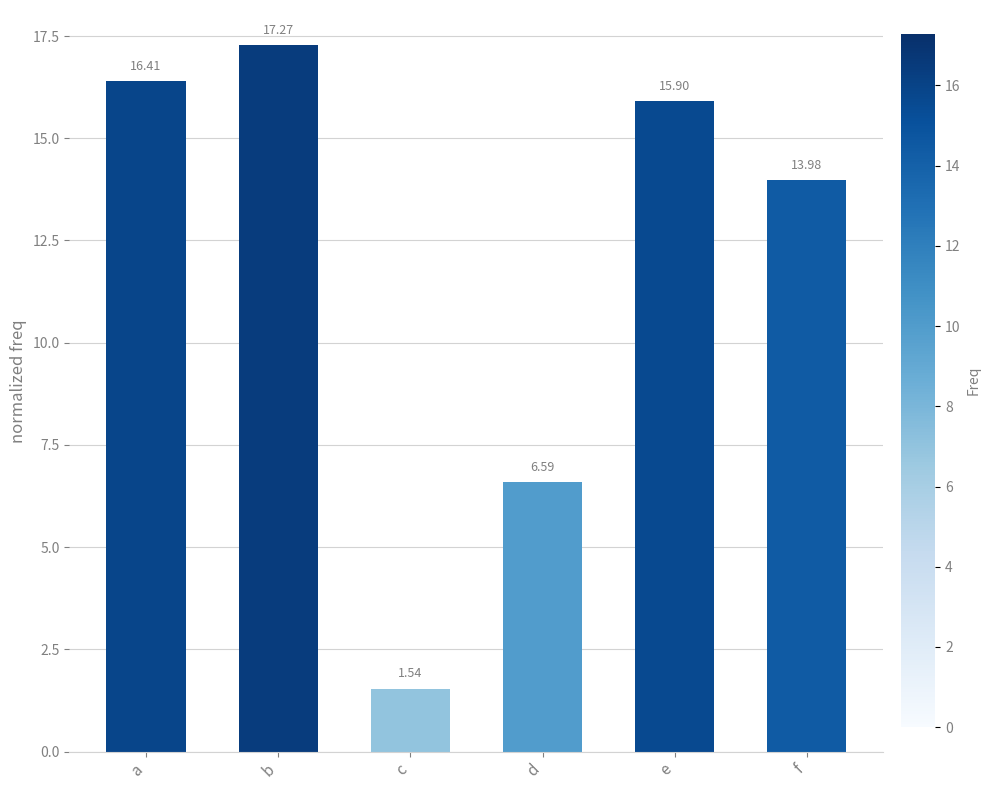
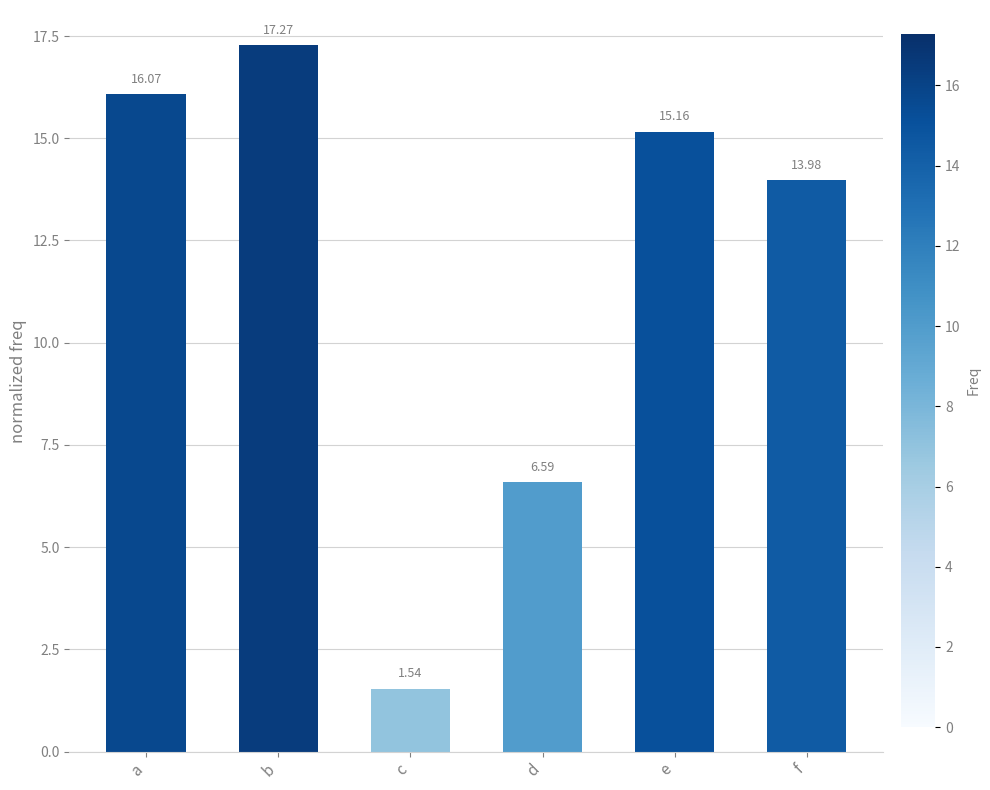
  {
-   "a": 16.41,
+   "a": 16.07,
    "b": 17.27,
    "c": 1.54,
    "d": 6.59,
-   "e": 15.90,
+   "e": 15.16,
    "f": 13.98
  }
